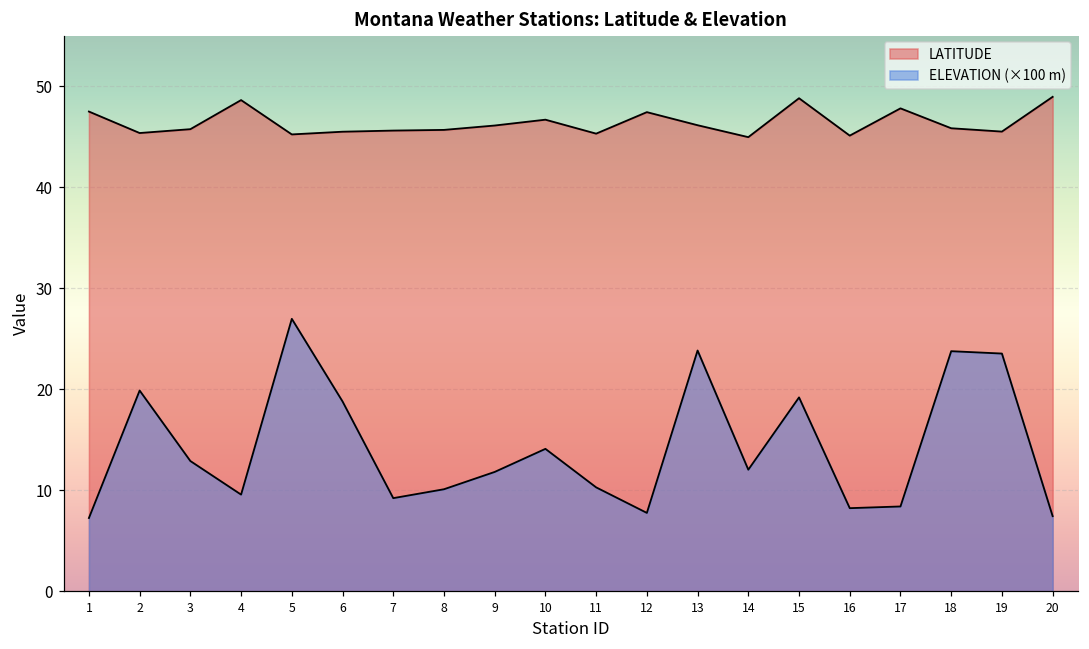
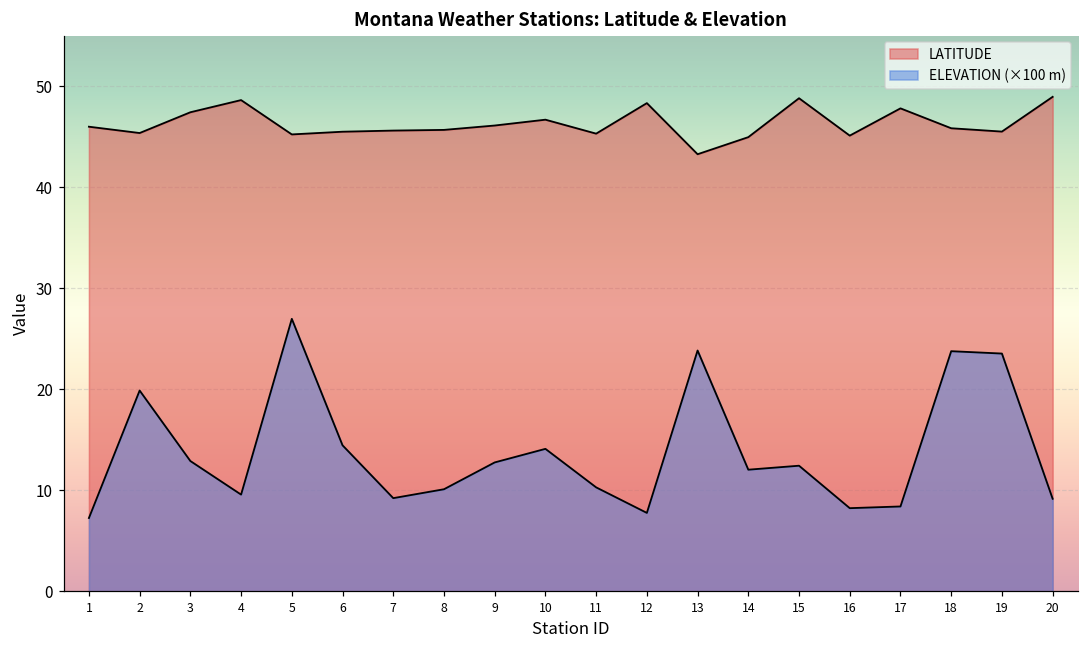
  {
    "LATITUDE": {
-     "1": 47,
+     "1": 46,
      "2": 45,
-     "3": 46,
+     "3": 47,
      "4": 49,
      "5": 45,
      "6": 45,
      "7": 46,
      "8": 46,
      "9": 46,
      "10": 47,
      "11": 45,
-     "12": 47,
-     "13": 46,
+     "12": 48,
+     "13": 43,
      "14": 45,
      "15": 49,
      "16": 45,
      "17": 48,
      "18": 46,
      "19": 46,
      "20": 49
    },
    "ELEVATION (×100 m)": {
      "1": 7,
      "2": 20,
      "3": 13,
      "4": 10,
      "5": 27,
-     "6": 19,
+     "6": 14,
      "7": 9,
      "8": 10,
-     "9": 12,
+     "9": 13,
      "10": 14,
      "11": 10,
      "12": 8,
      "13": 24,
      "14": 12,
-     "15": 19,
+     "15": 12,
      "16": 8,
      "17": 8,
      "18": 24,
      "19": 24,
-     "20": 7
+     "20": 9
    }
  }
